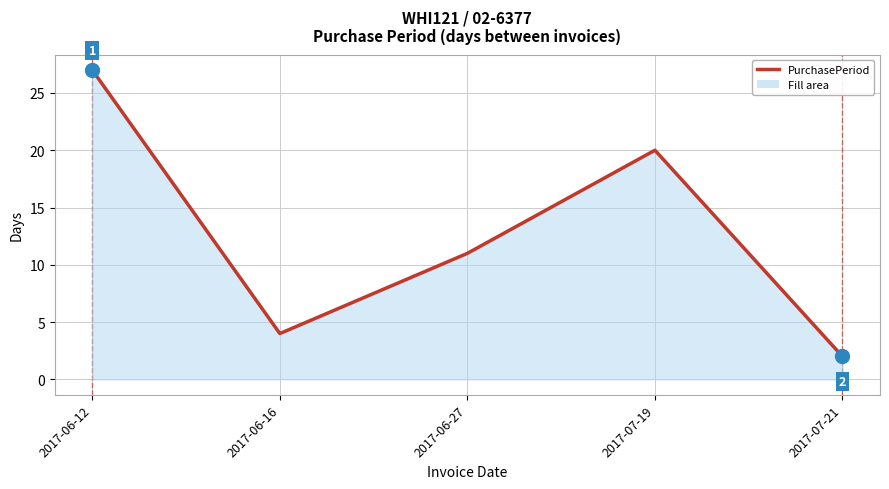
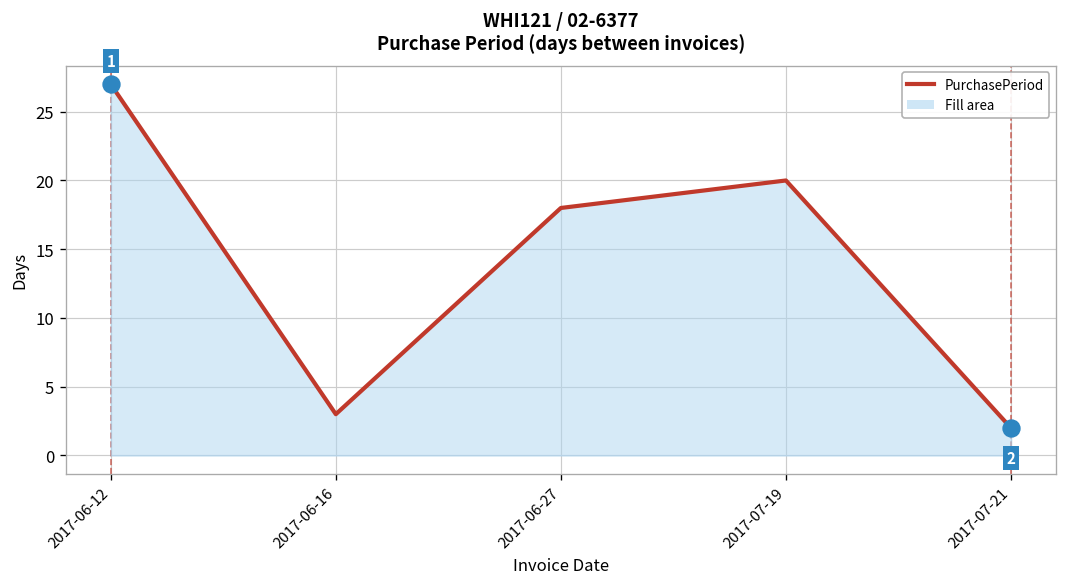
  {
    "PurchasePeriod": {
-     "2017-06-16": 4,
-     "2017-06-27": 11,
+     "2017-06-16": 3,
+     "2017-06-27": 18,
      "2017-07-19": 20
    }
  }
